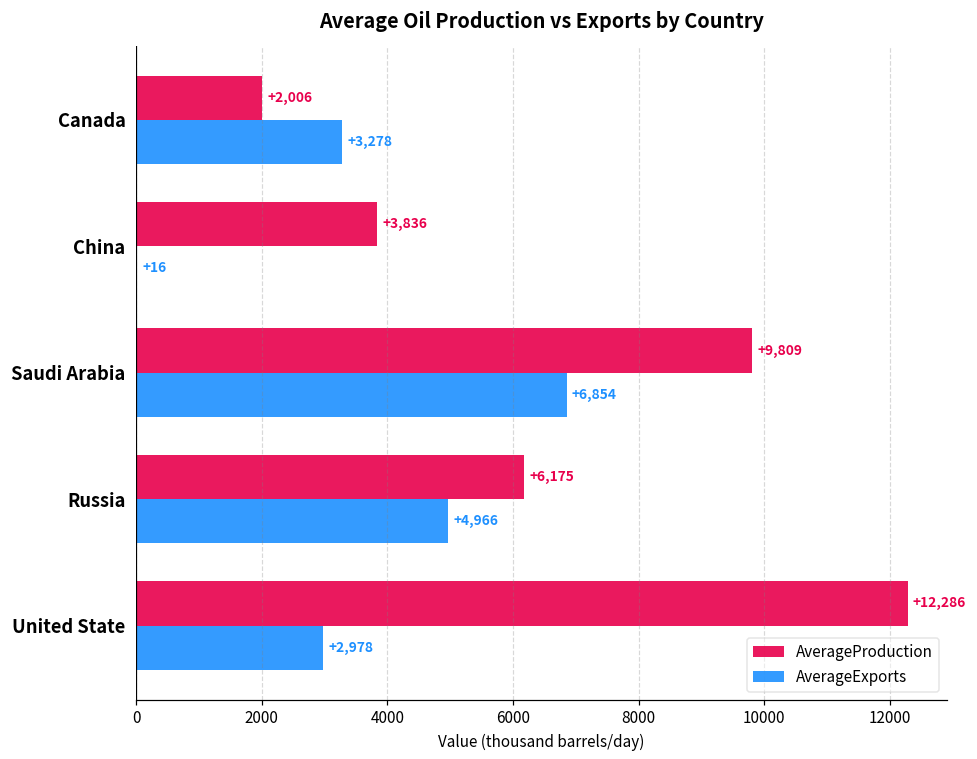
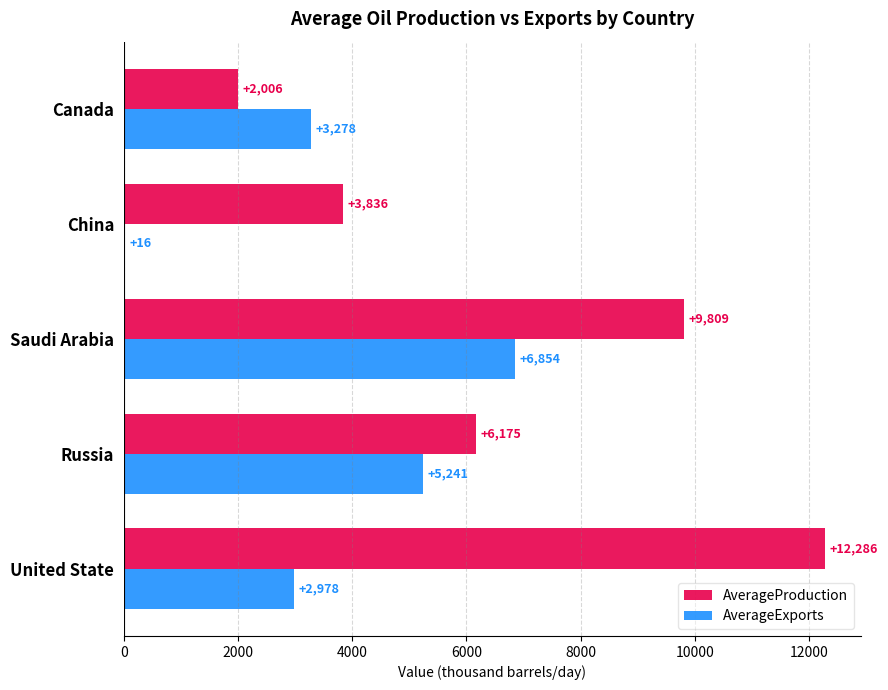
  {
    "AverageProduction": {
      "Canada": "+2,006",
      "China": "+3,836",
      "Saudi Arabia": "+9,809",
      "Russia": "+6,175",
      "United State": "+12,286"
    },
    "AverageExports": {
      "Canada": "+3,278",
      "China": "+16",
      "Saudi Arabia": "+6,854",
-     "Russia": "+4,966",
+     "Russia": "+5,241",
      "United State": "+2,978"
    }
  }
